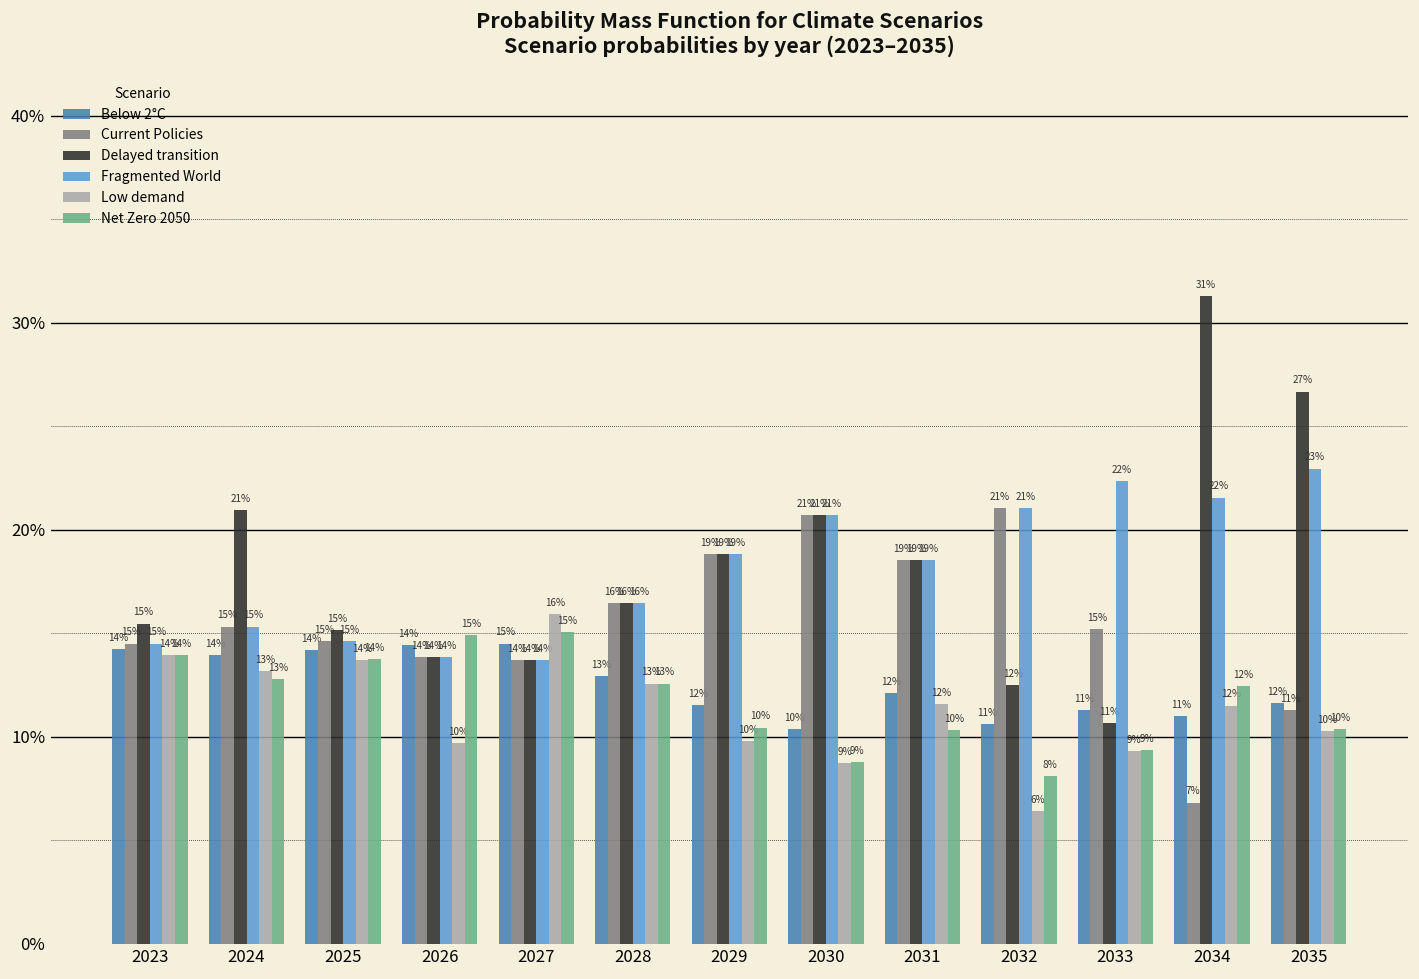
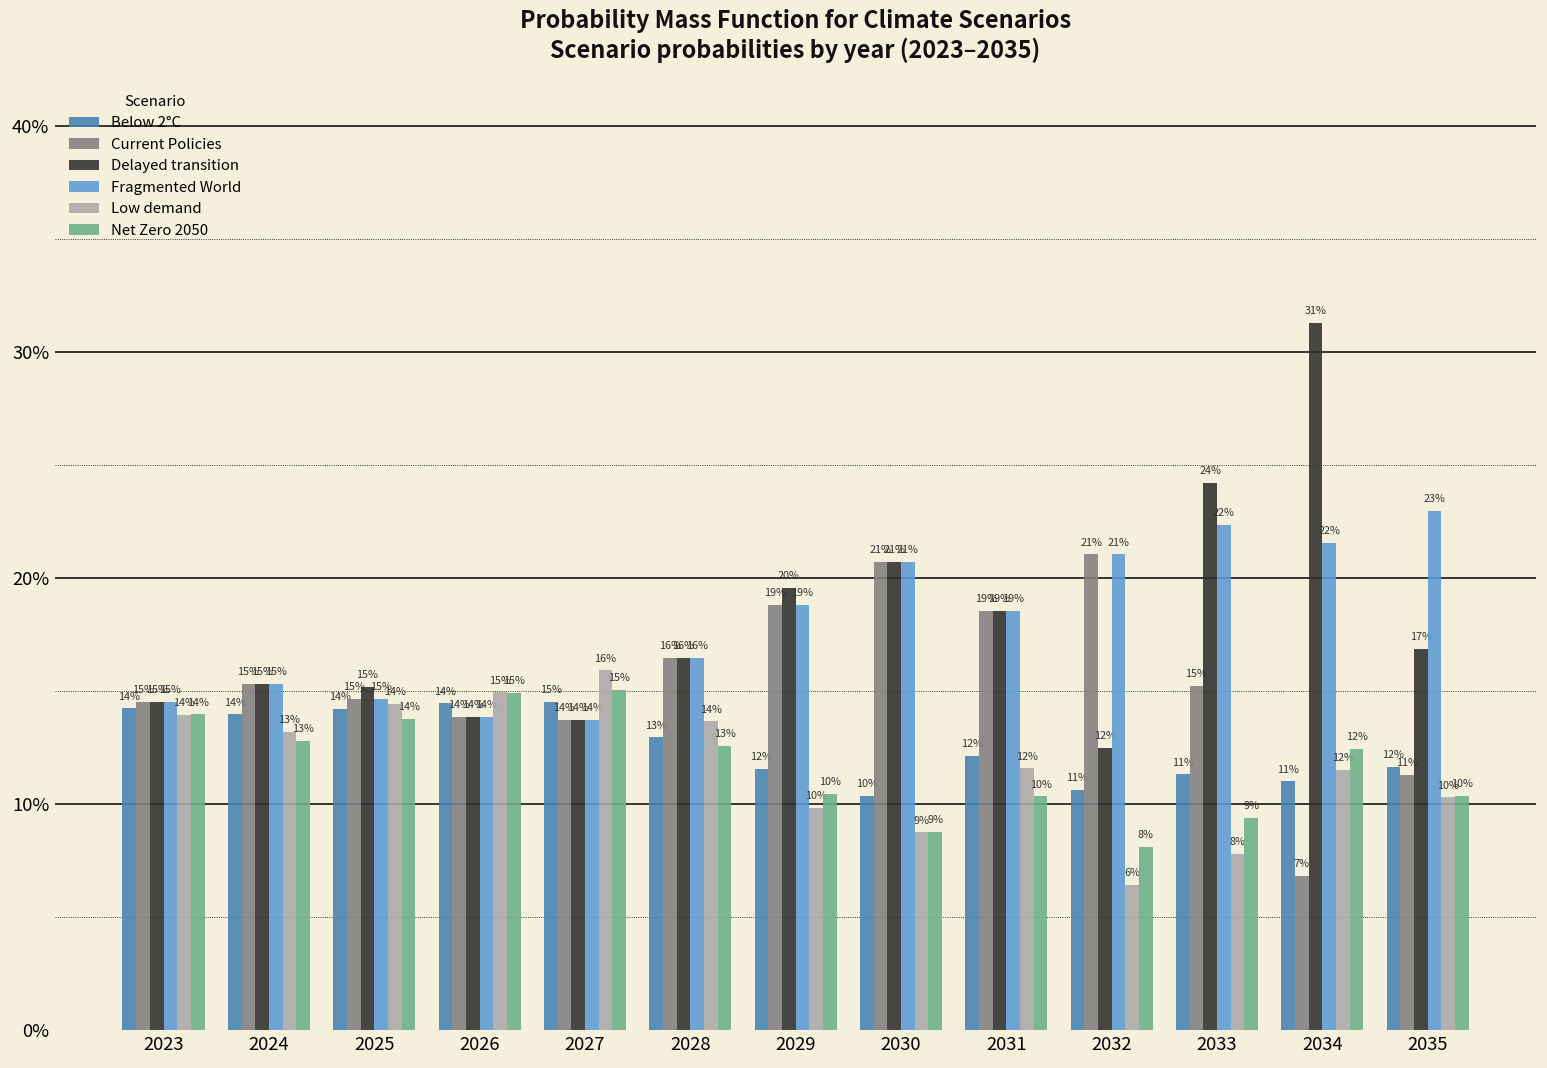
  {
    "Delayed transition": {
-     "2023": "15.5%",
-     "2024": "21%",
+     "2023": "14.5%",
+     "2024": "15%",
      "2025": "15%",
-     "2029": "19%",
+     "2029": "20%",
      "2032": "12%",
-     "2033": "11%",
+     "2033": "24%",
      "2034": "31%",
-     "2035": "27%"
+     "2035": "17%"
    },
    "Low demand": {
      "2024": "13%",
-     "2025": "13.7%",
-     "2026": "10%",
+     "2025": "14.4%",
+     "2026": "15%",
      "2027": "16%",
-     "2028": "13%",
+     "2028": "14%",
      "2030": "9%",
      "2031": "12%",
      "2032": "6%",
-     "2033": "9%"
+     "2033": "8%"
    }
  }
